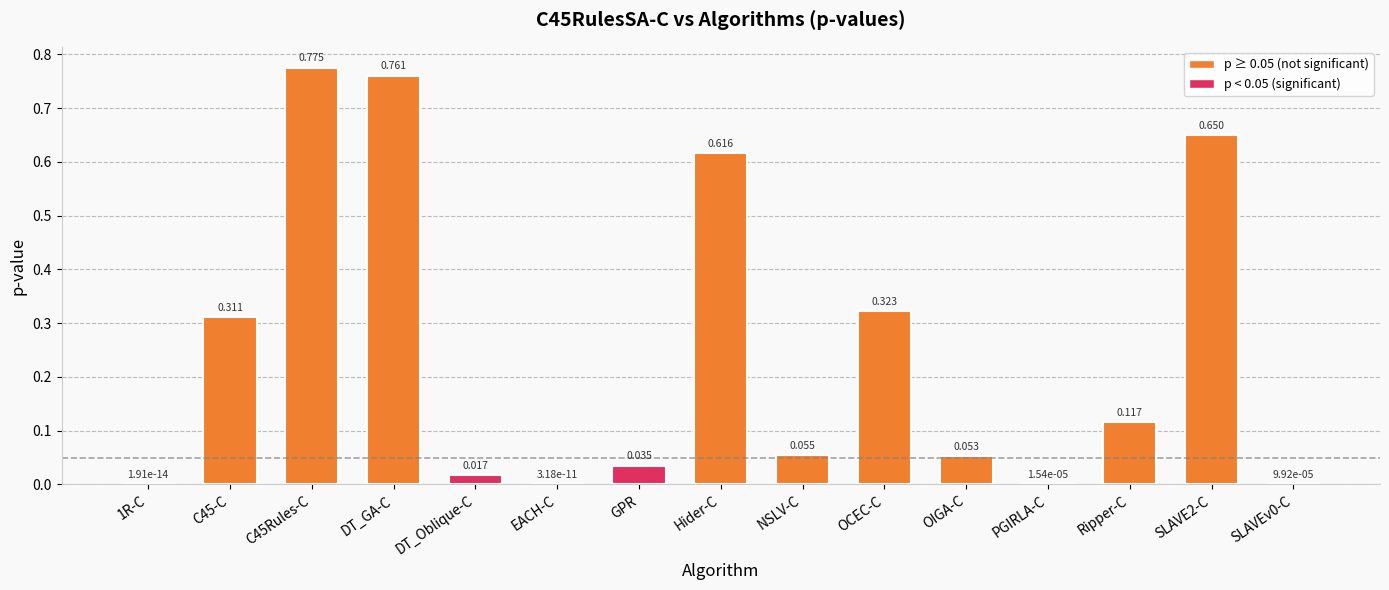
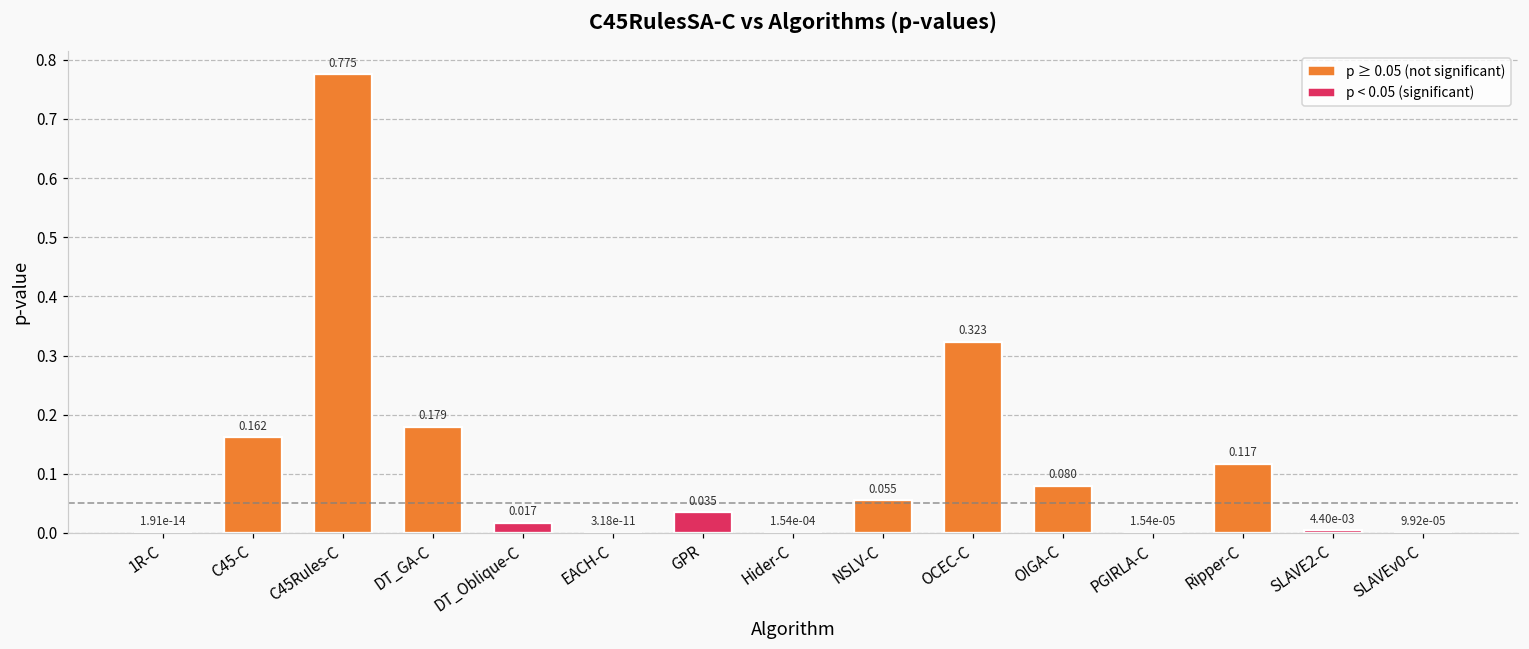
  {
    "1R-C": "1.91e-14",
-   "C45-C": "0.311",
+   "C45-C": "0.162",
    "C45Rules-C": "0.775",
-   "DT_GA-C": "0.761",
+   "DT_GA-C": "0.179",
    "DT_Oblique-C": "0.017",
    "EACH-C": "3.18e-11",
    "GPR": "0.035",
-   "Hider-C": "0.616",
+   "Hider-C": "1.54e-04",
    "NSLV-C": "0.055",
    "OCEC-C": "0.323",
-   "OIGA-C": "0.053",
+   "OIGA-C": "0.080",
    "PGIRLA-C": "1.54e-05",
    "Ripper-C": "0.117",
-   "SLAVE2-C": "0.650",
+   "SLAVE2-C": "4.40e-03",
    "SLAVEv0-C": "9.92e-05"
  }
